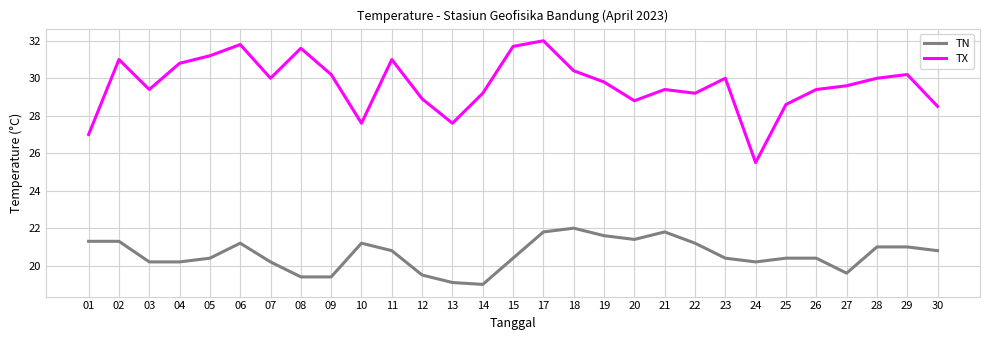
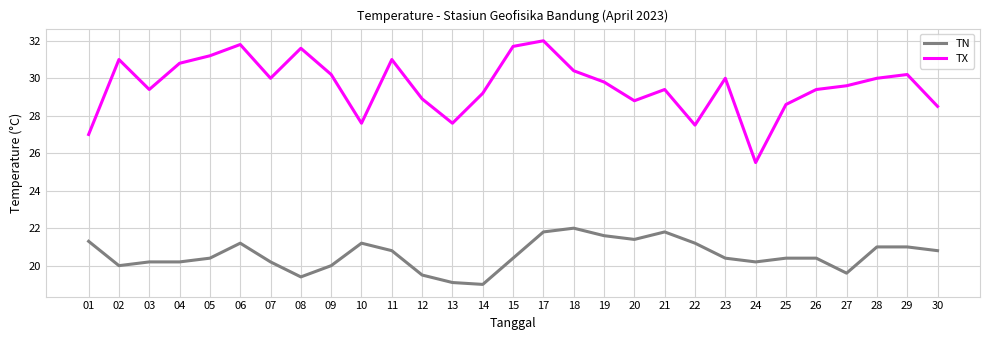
  {
    "TN": {
      "01": 21.3,
-     "02": 21.3,
+     "02": 20.0,
      "03": 20.2,
      "04": 20.2,
      "05": 20.4,
      "06": 21.2,
      "07": 20.2,
      "08": 19.4,
-     "09": 19.4,
+     "09": 20.0,
      "10": 21.2,
      "11": 20.8,
      "12": 19.5,
      "13": 19.1,
      "14": 19.0,
      "15": 20.4,
      "17": 21.8,
      "18": 22.0,
      "19": 21.6,
      "20": 21.4,
      "21": 21.8,
      "22": 21.2,
      "23": 20.4,
      "24": 20.2,
      "25": 20.4,
      "26": 20.4,
      "27": 19.6,
      "28": 21.0,
      "29": 21.0,
      "30": 20.8
    },
    "TX": {
      "01": 27.0,
      "02": 31.0,
      "03": 29.4,
      "04": 30.8,
      "05": 31.2,
      "06": 31.8,
      "07": 30.0,
      "08": 31.6,
      "09": 30.2,
      "10": 27.6,
      "11": 31.0,
      "12": 28.9,
      "13": 27.6,
      "14": 29.2,
      "15": 31.7,
      "17": 32.0,
      "18": 30.4,
      "19": 29.8,
      "20": 28.8,
      "21": 29.4,
-     "22": 29.2,
+     "22": 27.5,
      "23": 30.0,
      "24": 25.5,
      "25": 28.6,
      "26": 29.4,
      "27": 29.6,
      "28": 30.0,
      "29": 30.2,
      "30": 28.5
    }
  }
